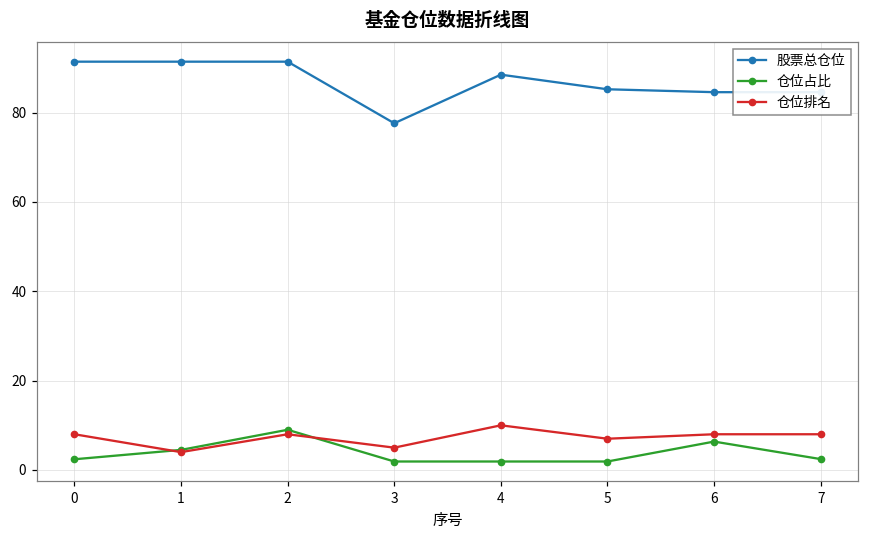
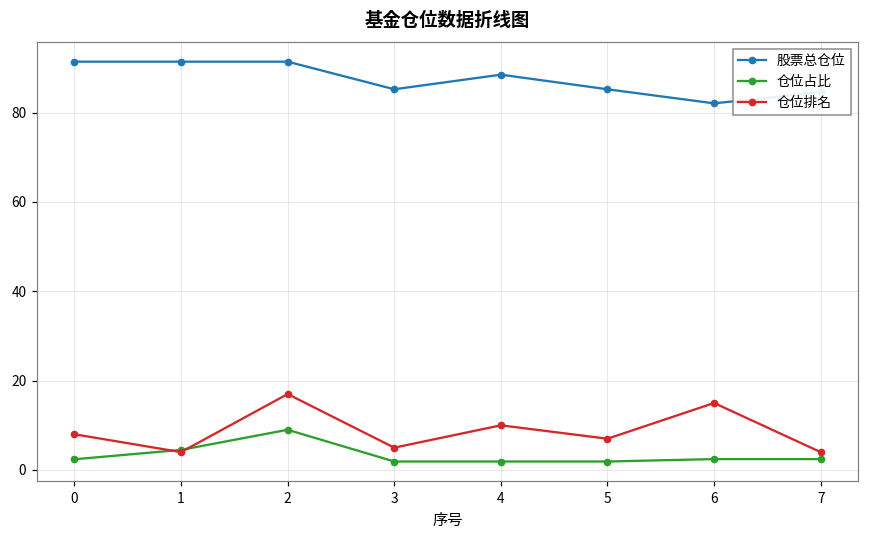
  {
    "股票总仓位": {
      "0": 91,
      "1": 91,
      "2": 91,
-     "3": 78,
+     "3": 85,
      "4": 89,
      "5": 85,
-     "6": 85
+     "6": 82
    },
    "仓位占比": {
      "0": 2,
      "2": 9,
      "3": 2,
      "4": 2,
      "5": 2,
-     "6": 6,
+     "6": 2,
      "7": 2
    },
    "仓位排名": {
      "0": 8,
-     "2": 8,
+     "2": 17,
      "3": 5,
      "4": 10,
      "5": 7,
-     "6": 8,
-     "7": 8
+     "6": 15,
+     "7": 4
    }
  }
